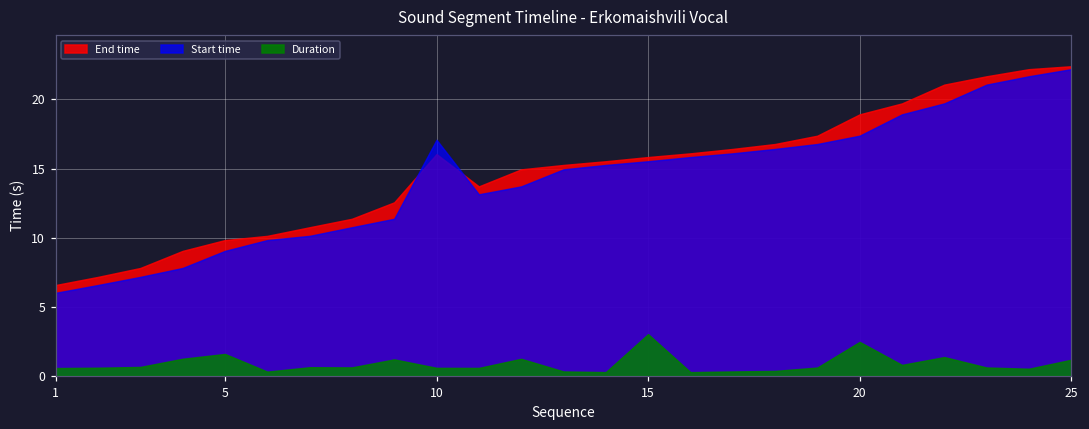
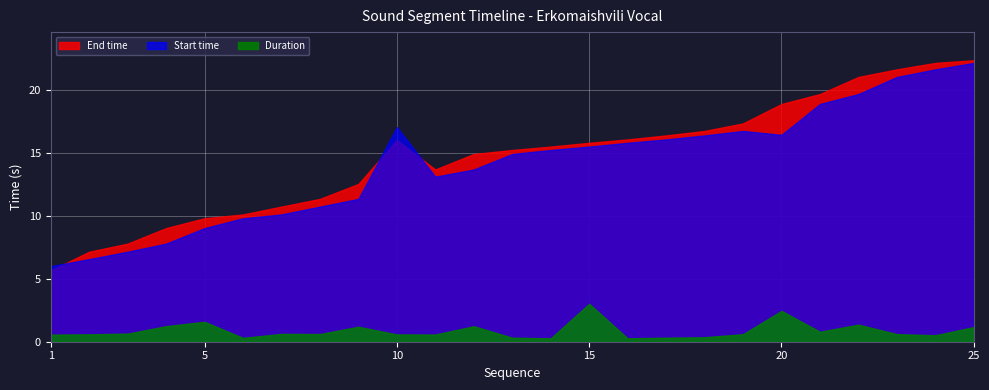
  {
    "End time": {
-     "1": 6.6,
+     "1": 5.7,
      "5": 9.8,
      "10": 16.0,
      "15": 15.8,
      "20": 18.9,
      "25": 22.4
    },
    "Start time": {
      "1": 6.0,
      "5": 9.0,
      "10": 17.1,
      "15": 15.5,
-     "20": 17.4,
+     "20": 16.5,
      "25": 22.2
    },
    "Duration": {
      "1": 0.6,
      "5": 1.6,
      "10": 0.6,
      "15": 3.0,
      "20": 2.5,
      "25": 1.2
    }
  }
